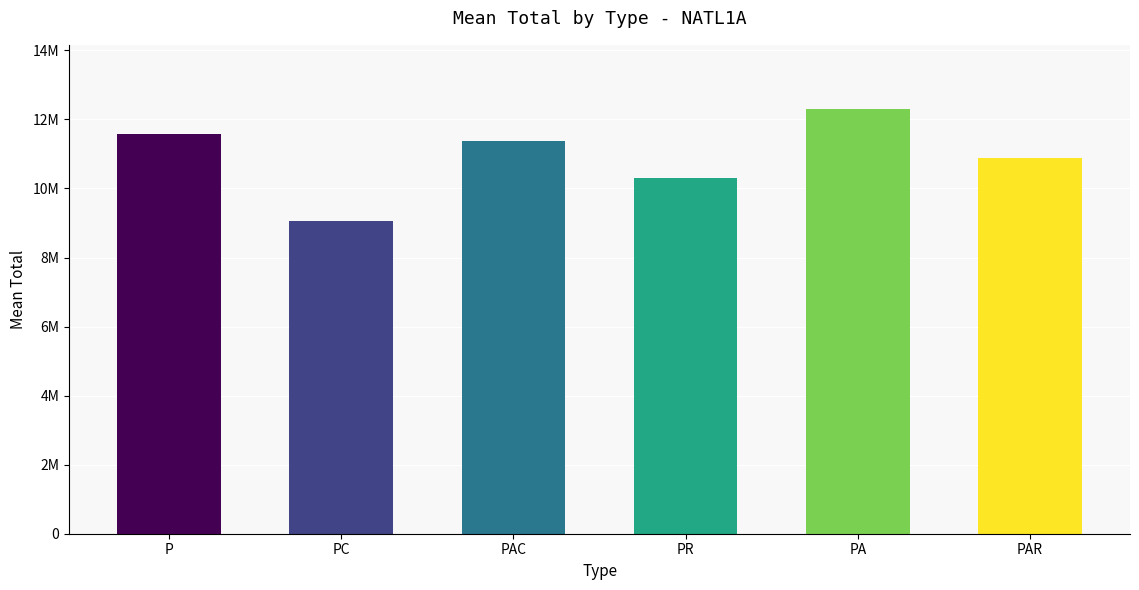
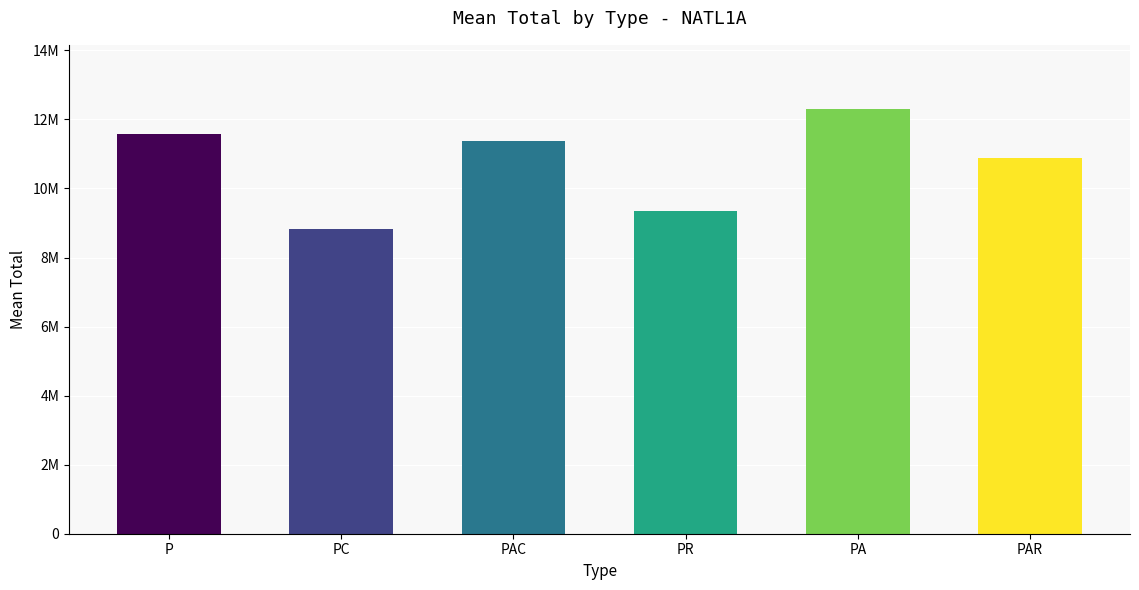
  {
    "P": 11600000,
-   "PC": 9000000,
+   "PC": 8800000,
    "PAC": 11400000,
-   "PR": 10300000,
+   "PR": 9300000,
    "PA": 12300000,
    "PAR": 10900000
  }
